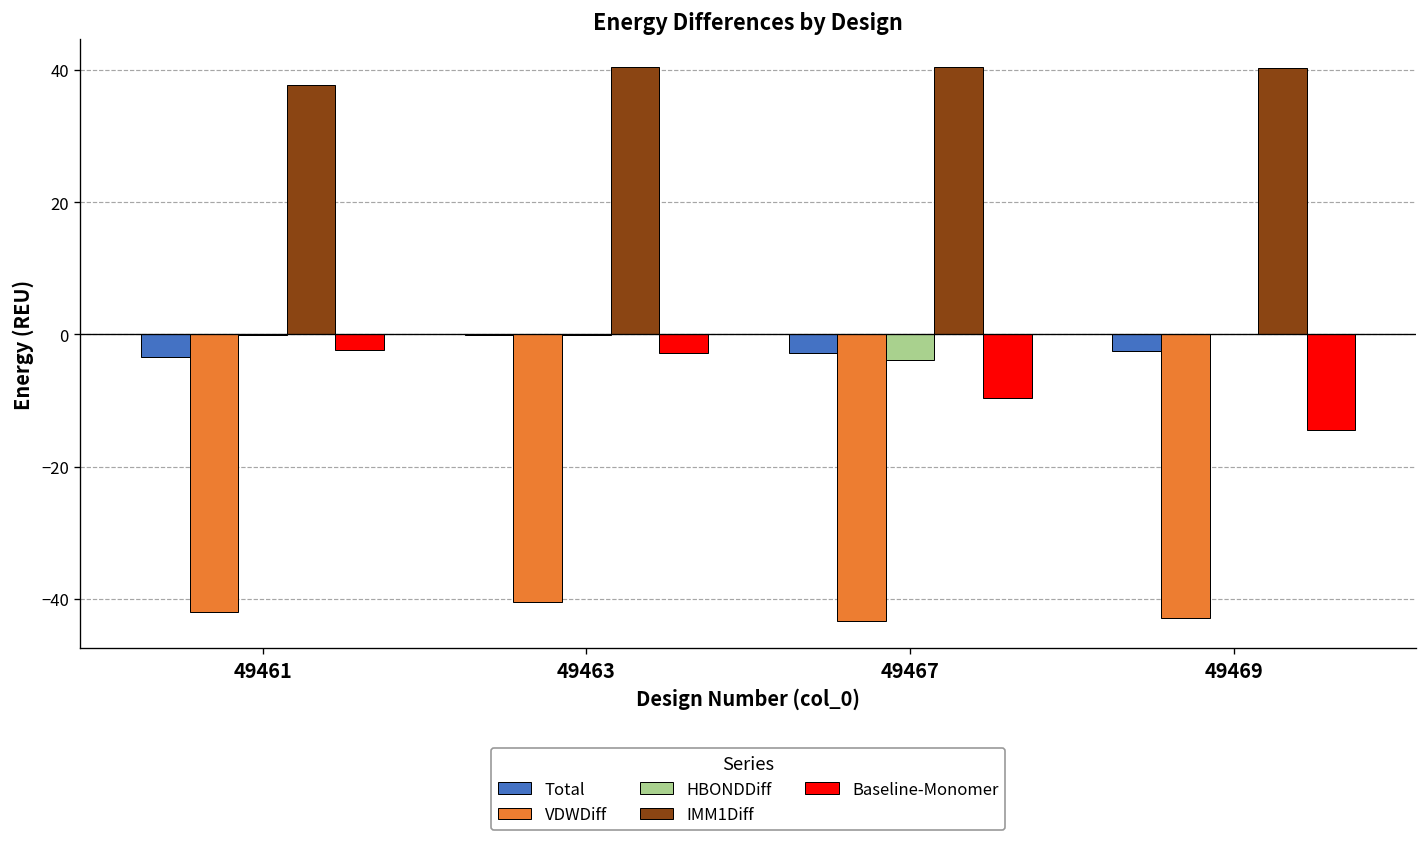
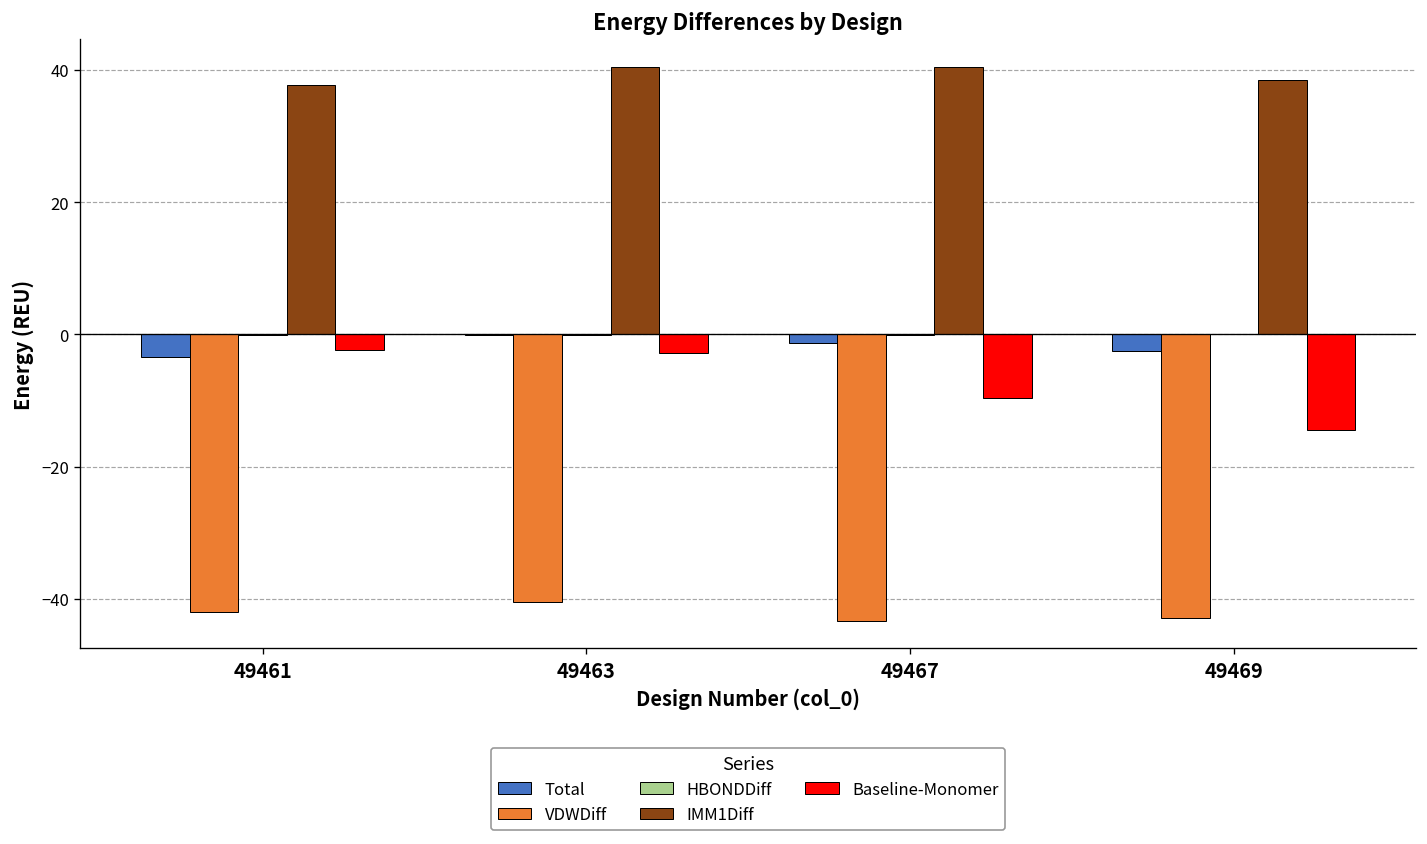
  {
    "Total": {
      "49461": -3,
-     "49467": -3,
+     "49467": -1,
      "49469": -3
    },
    "VDWDiff": {
      "49461": -42,
      "49463": -41,
      "49467": -43,
      "49469": -43
    },
    "HBONDDiff": {
-     "49467": -4
+     "49467": 0
    },
    "IMM1Diff": {
      "49461": 38,
      "49463": 40,
      "49467": 40,
-     "49469": 40
+     "49469": 38
    },
    "Baseline-Monomer": {
      "49461": -2,
      "49463": -3,
      "49467": -10,
      "49469": -14
    }
  }
